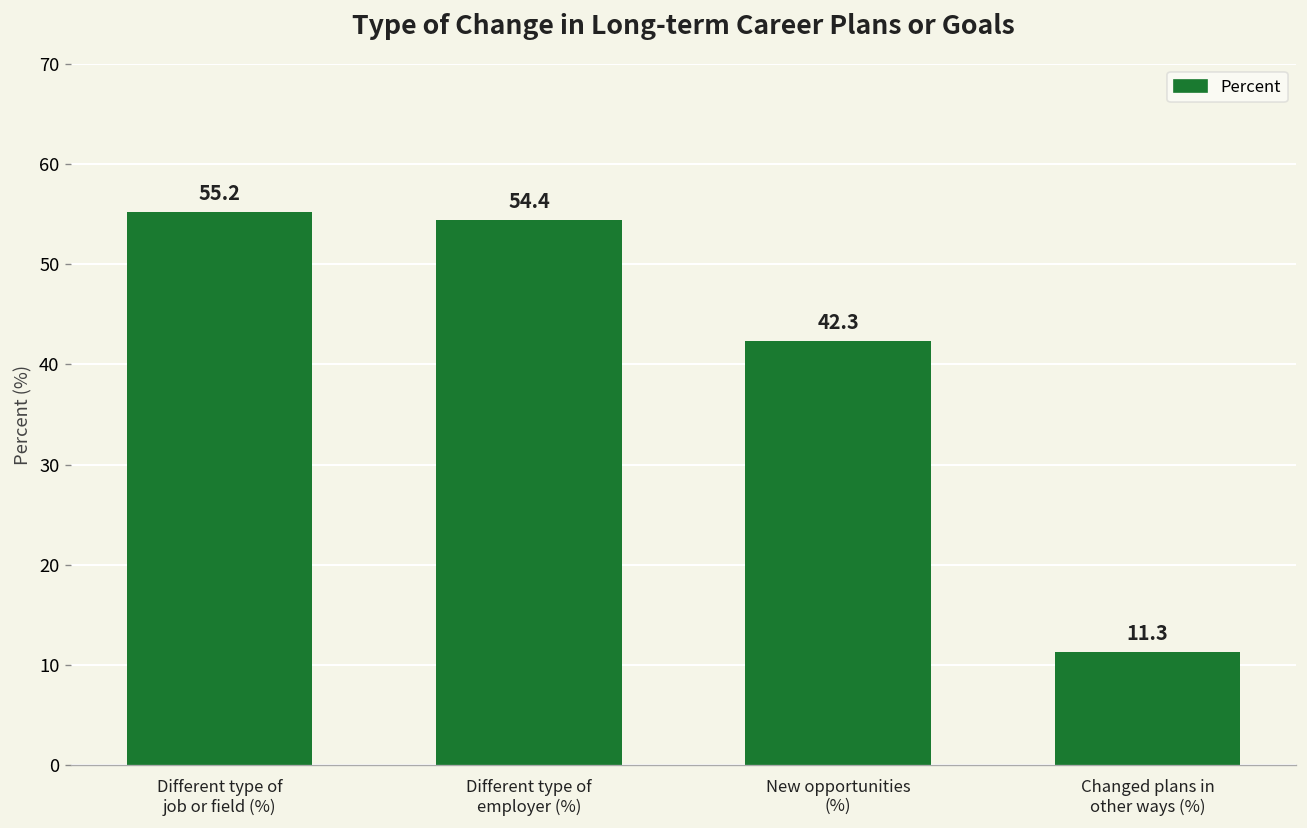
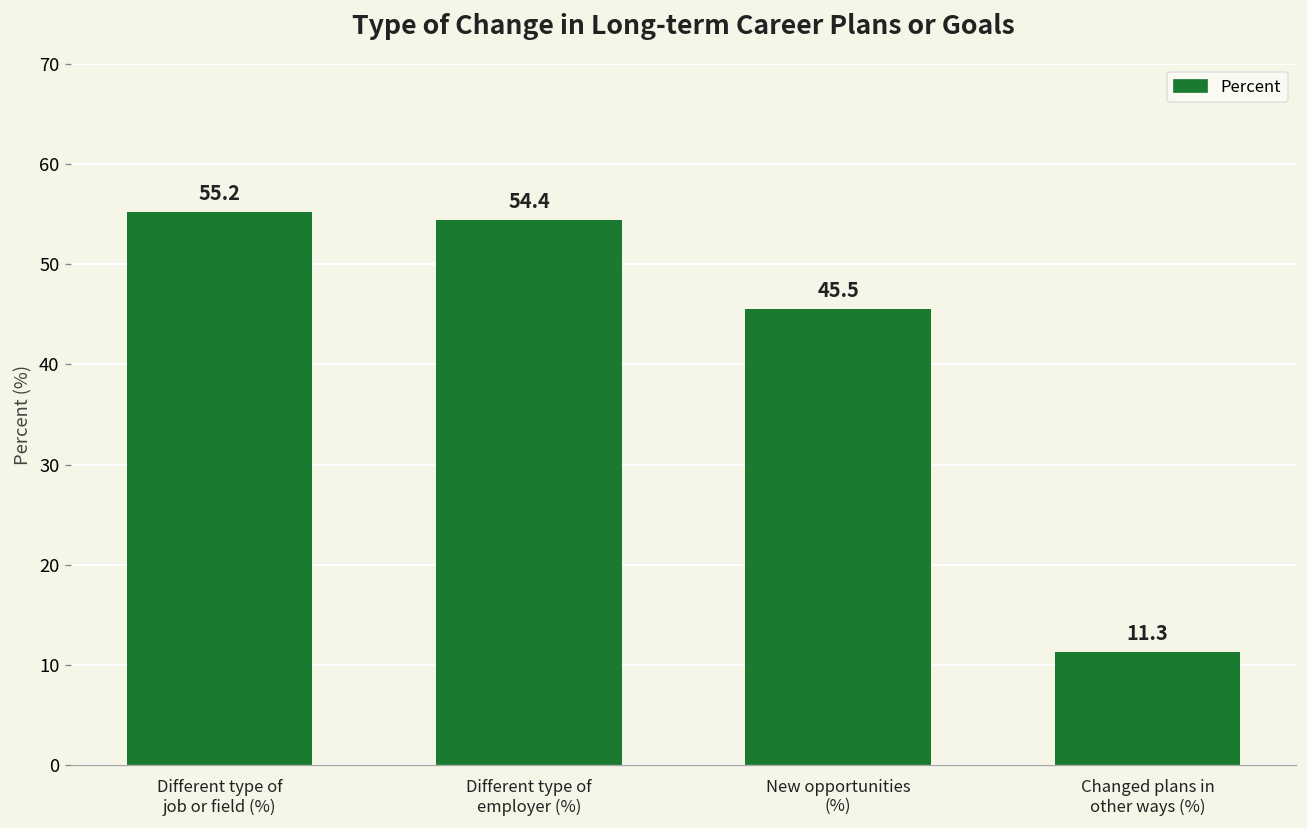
  {
    "Different type of job or field (%)": 55.2,
    "Different type of employer (%)": 54.4,
-   "New opportunities (%)": 42.3,
+   "New opportunities (%)": 45.5,
    "Changed plans in other ways (%)": 11.3
  }
